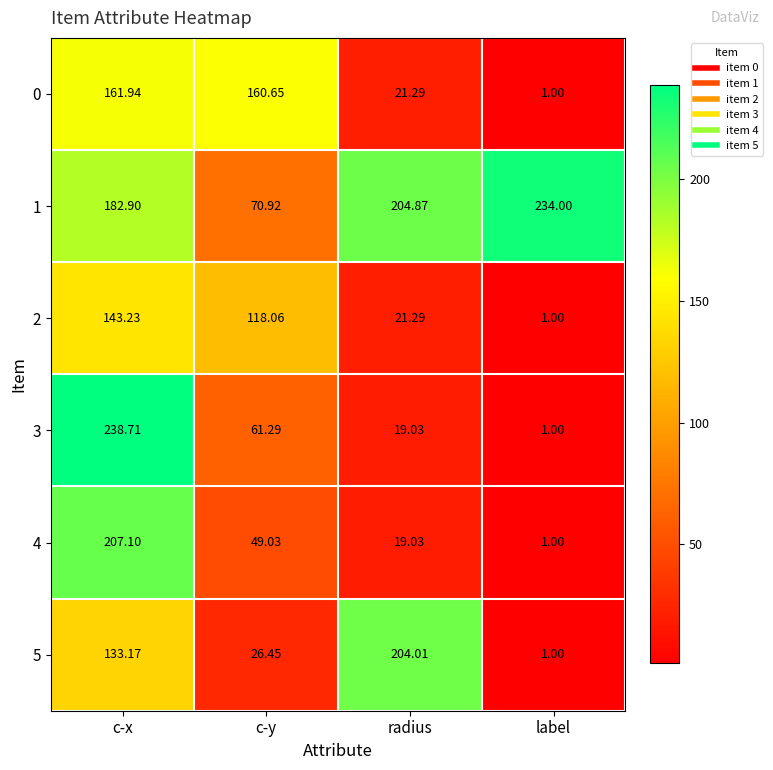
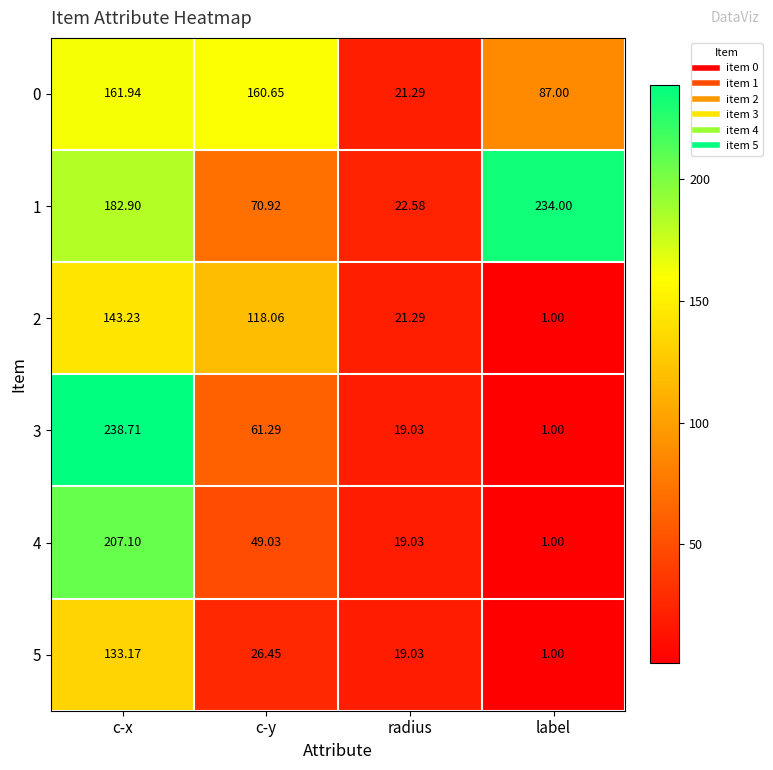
  {
    "0": {
      "c-x": 161.94,
      "c-y": 160.65,
      "radius": 21.29,
-     "label": 1.00
+     "label": 87.00
    },
    "1": {
      "c-x": 182.90,
      "c-y": 70.92,
-     "radius": 204.87,
+     "radius": 22.58,
      "label": 234.00
    },
    "2": {
      "c-x": 143.23,
      "c-y": 118.06,
      "radius": 21.29,
      "label": 1.00
    },
    "3": {
      "c-x": 238.71,
      "c-y": 61.29,
      "radius": 19.03,
      "label": 1.00
    },
    "4": {
      "c-x": 207.10,
      "c-y": 49.03,
      "radius": 19.03,
      "label": 1.00
    },
    "5": {
      "c-x": 133.17,
      "c-y": 26.45,
-     "radius": 204.01,
+     "radius": 19.03,
      "label": 1.00
    }
  }
